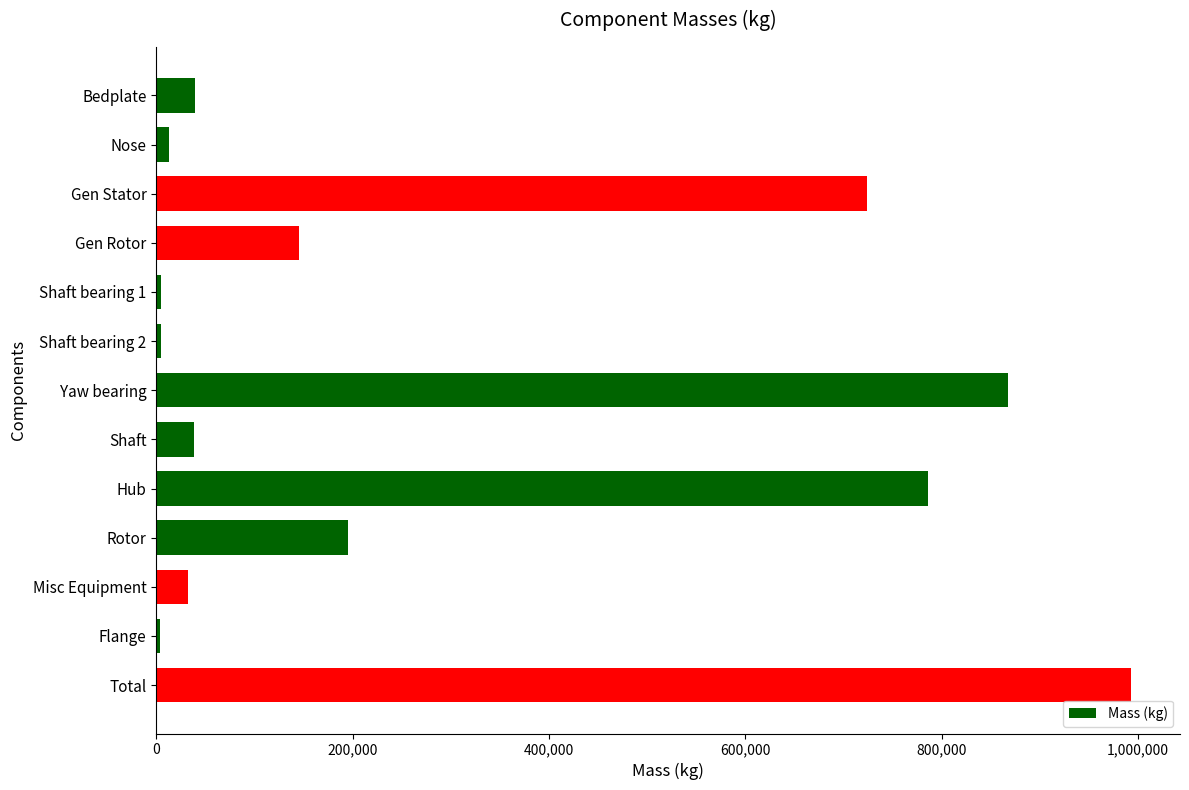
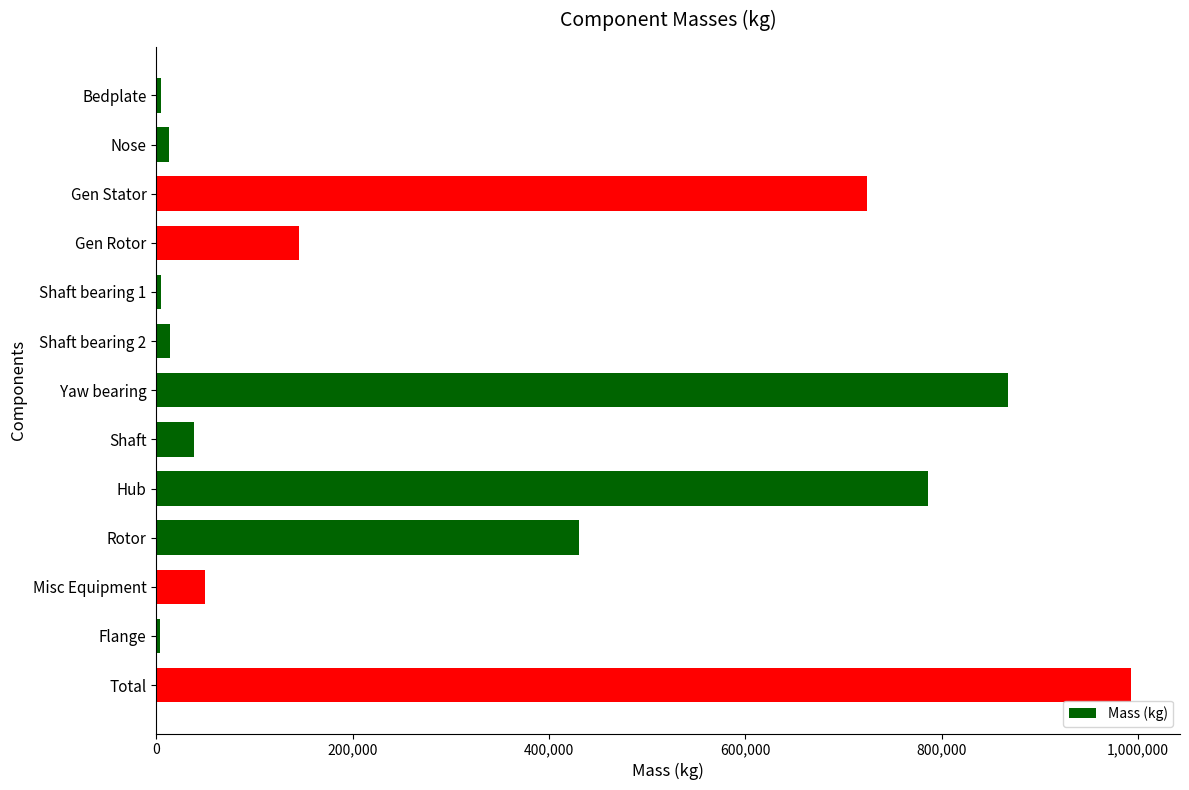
  {
-   "Bedplate": "40,000",
+   "Bedplate": "0",
    "Nose": "10,000",
    "Gen Stator": "720,000",
    "Gen Rotor": "150,000",
    "Shaft bearing 1": "0",
-   "Shaft bearing 2": "0",
+   "Shaft bearing 2": "10,000",
    "Yaw bearing": "870,000",
    "Shaft": "40,000",
    "Hub": "790,000",
-   "Rotor": "200,000",
-   "Misc Equipment": "30,000",
+   "Rotor": "430,000",
+   "Misc Equipment": "50,000",
    "Flange": "0",
    "Total": "990,000"
  }
